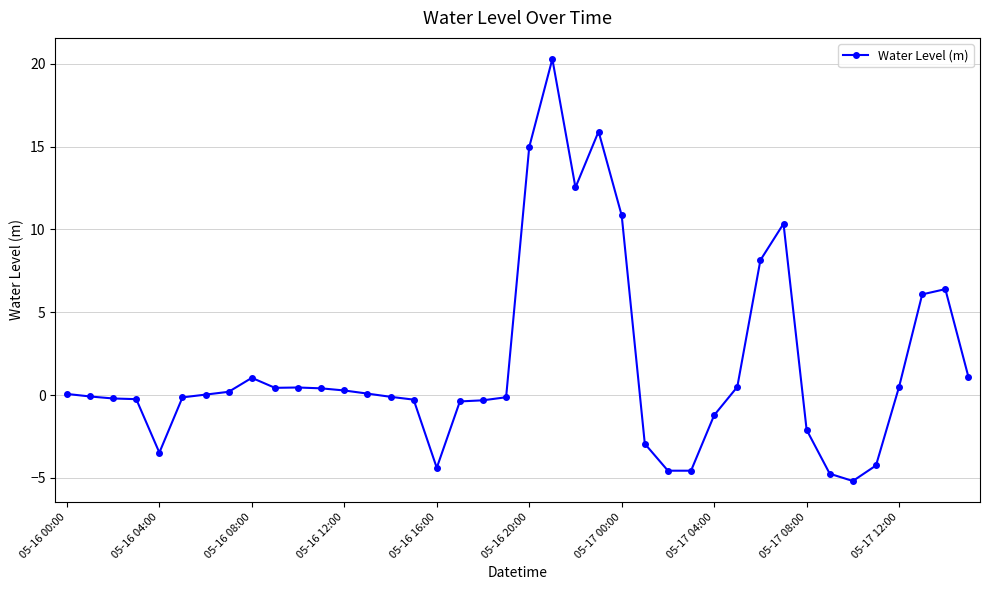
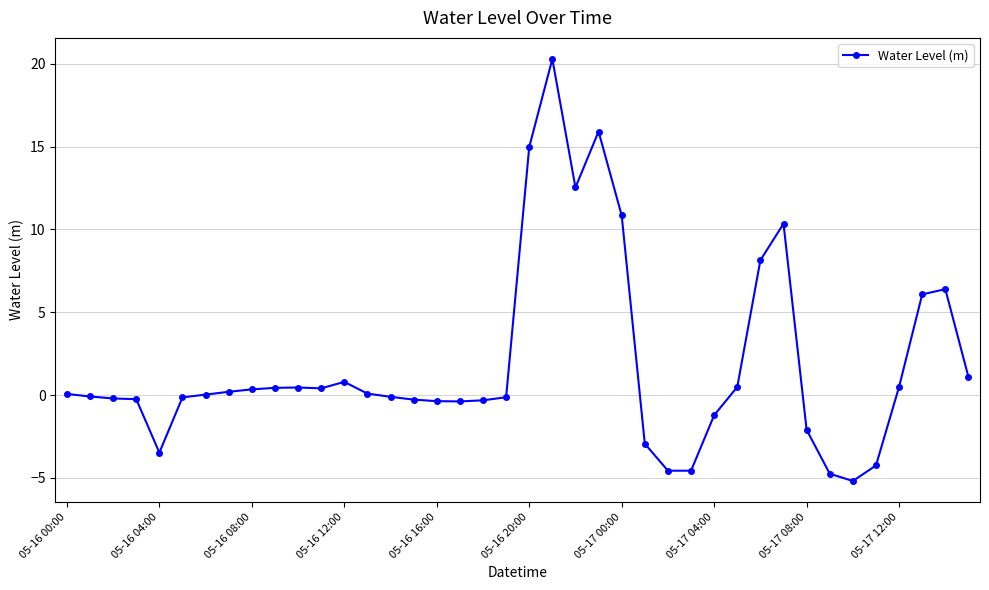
  {
    "05-16 00:00": 0.1,
    "05-16 04:00": -3.5,
-   "05-16 08:00": 1.0,
-   "05-16 12:00": 0.3,
-   "05-16 16:00": -4.4,
+   "05-16 08:00": 0.3,
+   "05-16 12:00": 0.8,
+   "05-16 16:00": -0.4,
    "05-16 20:00": 15.0,
    "05-17 00:00": 10.8,
    "05-17 04:00": -1.2,
    "05-17 08:00": -2.1,
    "05-17 12:00": 0.5
  }
